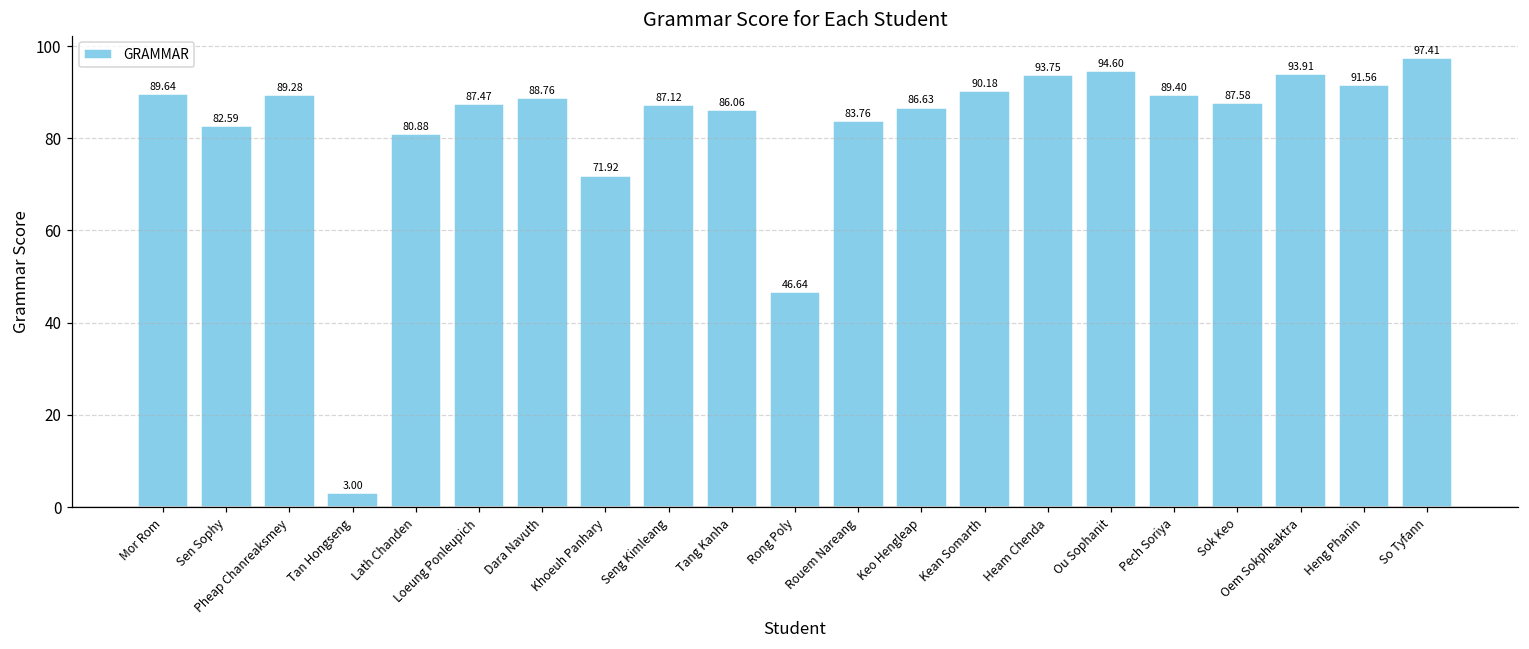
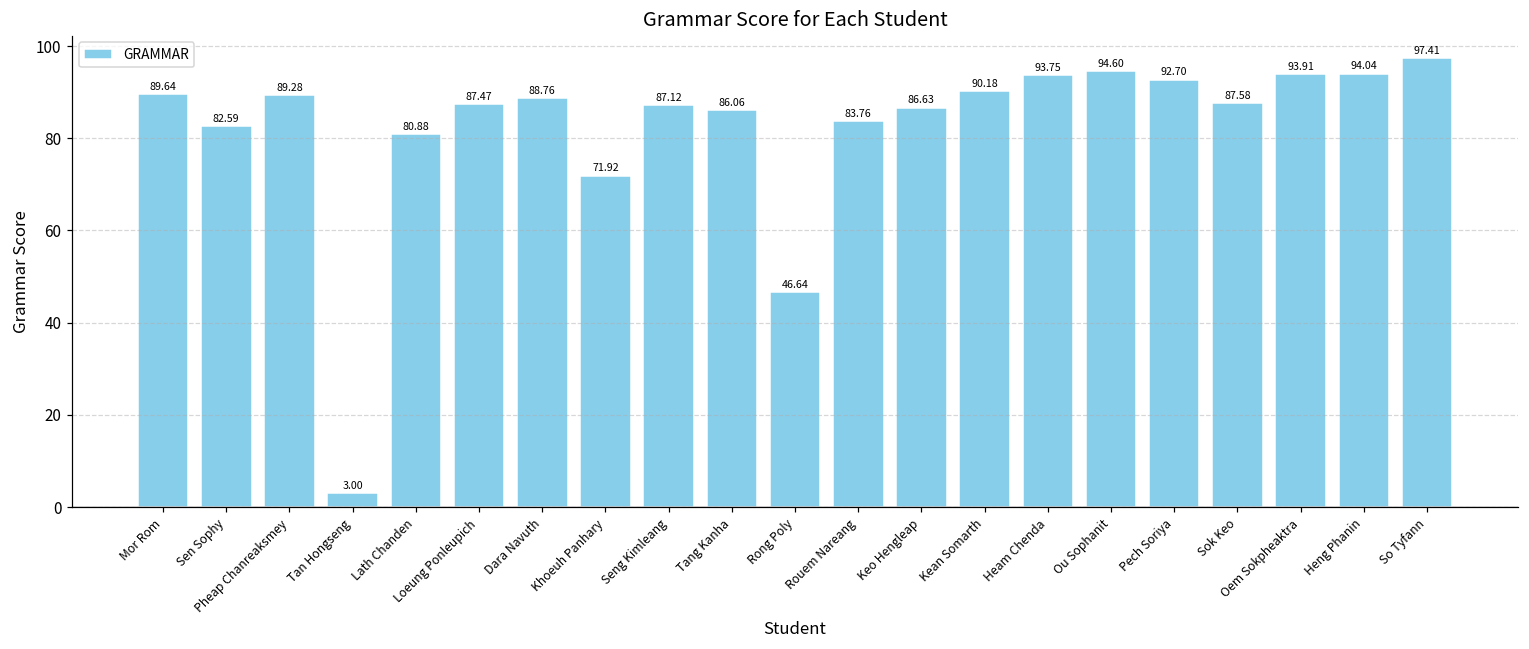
  {
    "Mor Rom": 89.64,
    "Sen Sophy": 82.59,
    "Pheap Chanreaksmey": 89.28,
    "Tan Hongseng": 3.00,
    "Lath Chanden": 80.88,
    "Loeung Ponleupich": 87.47,
    "Dara Navuth": 88.76,
    "Khoeuh Panhary": 71.92,
    "Seng Kimleang": 87.12,
    "Tang Kanha": 86.06,
    "Rong Poly": 46.64,
    "Rouem Nareang": 83.76,
    "Keo Hengleap": 86.63,
    "Kean Somarth": 90.18,
    "Heam Chenda": 93.75,
    "Ou Sophanit": 94.60,
-   "Pech Soriya": 89.40,
+   "Pech Soriya": 92.70,
    "Sok Keo": 87.58,
    "Oem Sokpheaktra": 93.91,
-   "Heng Phanin": 91.56,
+   "Heng Phanin": 94.04,
    "So Tyfann": 97.41
  }
